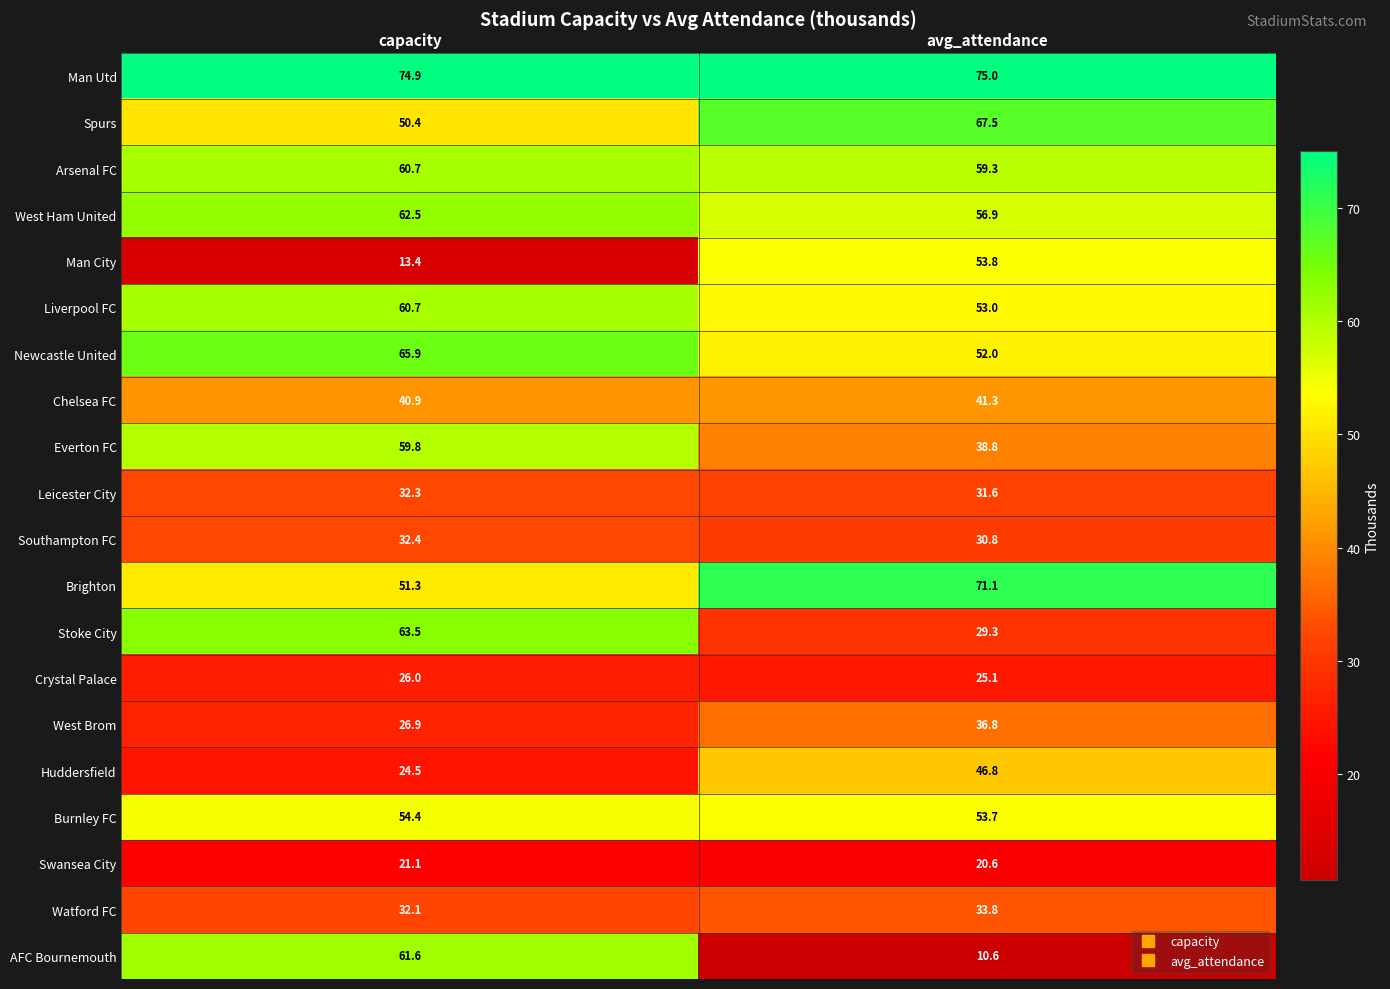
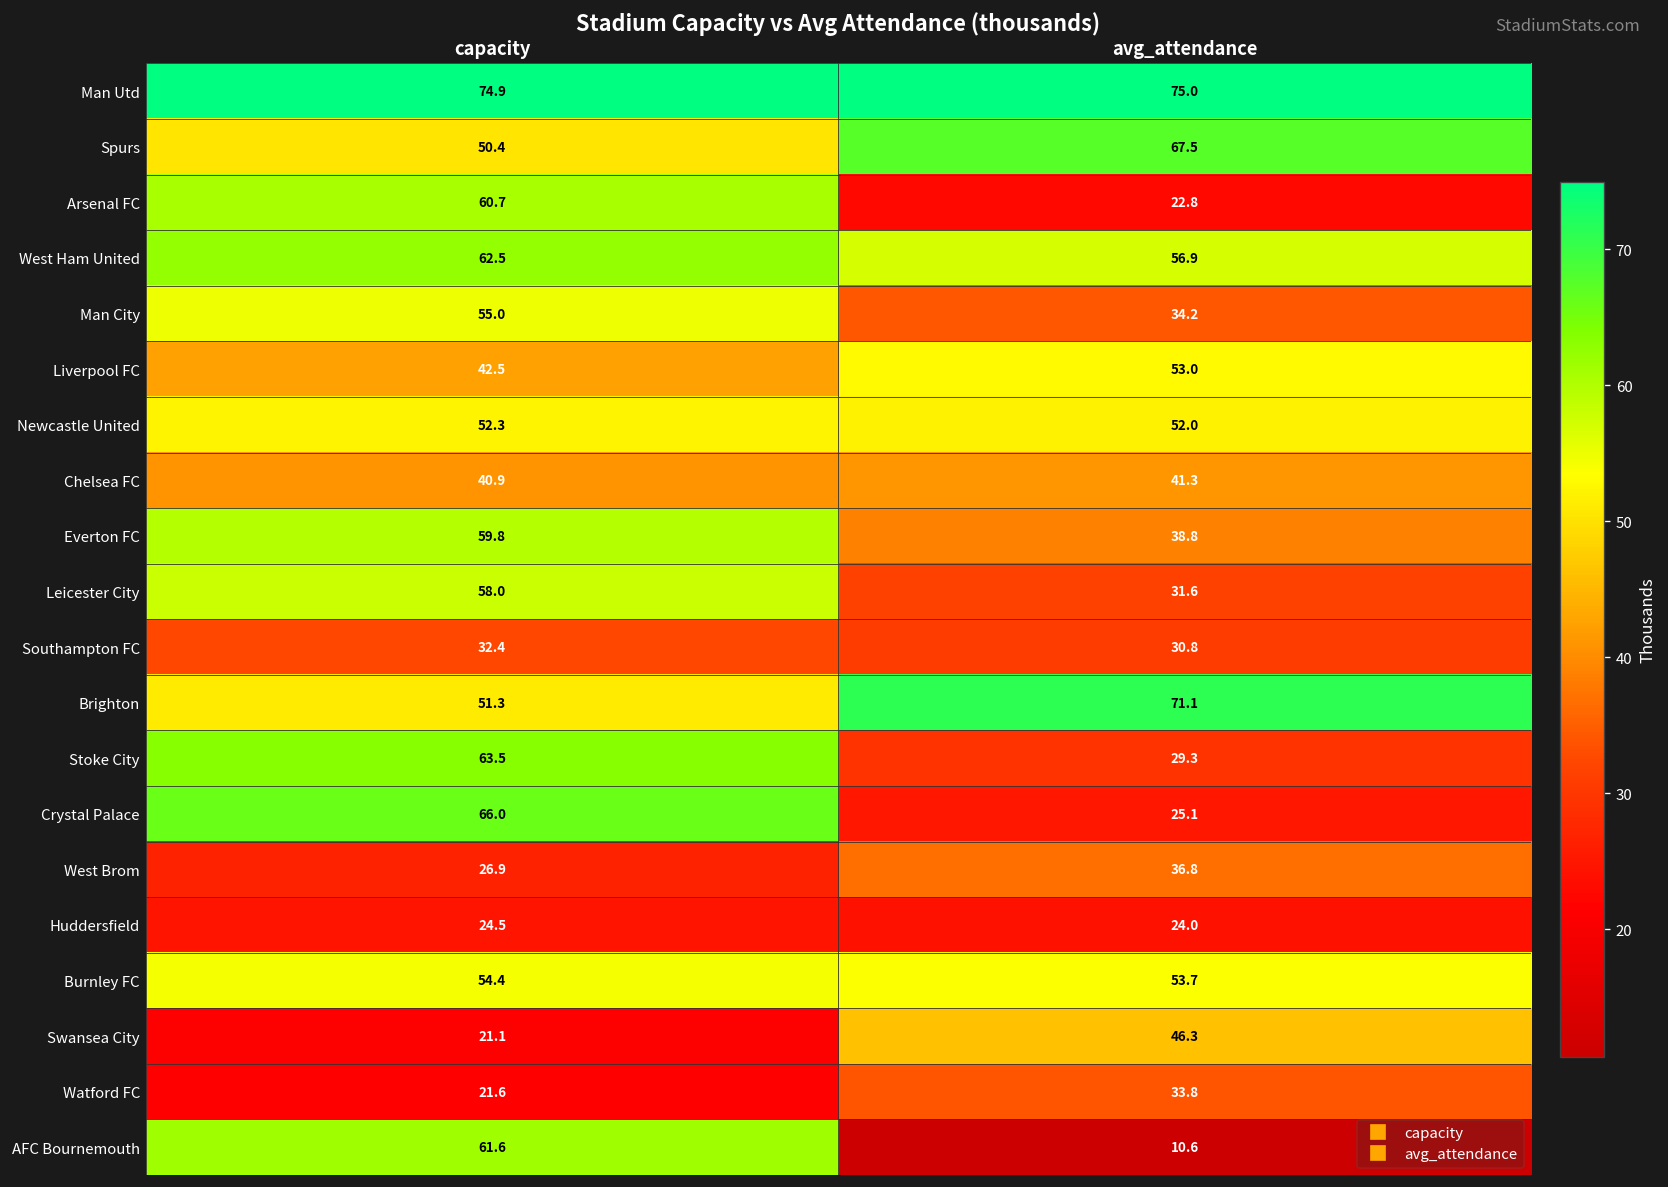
  {
    "Man Utd": {
      "capacity": 74.9,
      "avg_attendance": 75.0
    },
    "Spurs": {
      "capacity": 50.4,
      "avg_attendance": 67.5
    },
    "Arsenal FC": {
      "capacity": 60.7,
-     "avg_attendance": 59.3
+     "avg_attendance": 22.8
    },
    "West Ham United": {
      "capacity": 62.5,
      "avg_attendance": 56.9
    },
    "Man City": {
-     "capacity": 13.4,
-     "avg_attendance": 53.8
+     "capacity": 55.0,
+     "avg_attendance": 34.2
    },
    "Liverpool FC": {
-     "capacity": 60.7,
+     "capacity": 42.5,
      "avg_attendance": 53.0
    },
    "Newcastle United": {
-     "capacity": 65.9,
+     "capacity": 52.3,
      "avg_attendance": 52.0
    },
    "Chelsea FC": {
      "capacity": 40.9,
      "avg_attendance": 41.3
    },
    "Everton FC": {
      "capacity": 59.8,
      "avg_attendance": 38.8
    },
    "Leicester City": {
-     "capacity": 32.3,
+     "capacity": 58.0,
      "avg_attendance": 31.6
    },
    "Southampton FC": {
      "capacity": 32.4,
      "avg_attendance": 30.8
    },
    "Brighton": {
      "capacity": 51.3,
      "avg_attendance": 71.1
    },
    "Stoke City": {
      "capacity": 63.5,
      "avg_attendance": 29.3
    },
    "Crystal Palace": {
-     "capacity": 26.0,
+     "capacity": 66.0,
      "avg_attendance": 25.1
    },
    "West Brom": {
      "capacity": 26.9,
      "avg_attendance": 36.8
    },
    "Huddersfield": {
      "capacity": 24.5,
-     "avg_attendance": 46.8
+     "avg_attendance": 24.0
    },
    "Burnley FC": {
      "capacity": 54.4,
      "avg_attendance": 53.7
    },
    "Swansea City": {
      "capacity": 21.1,
-     "avg_attendance": 20.6
+     "avg_attendance": 46.3
    },
    "Watford FC": {
-     "capacity": 32.1,
+     "capacity": 21.6,
      "avg_attendance": 33.8
    },
    "AFC Bournemouth": {
      "capacity": 61.6,
      "avg_attendance": 10.6
    }
  }
